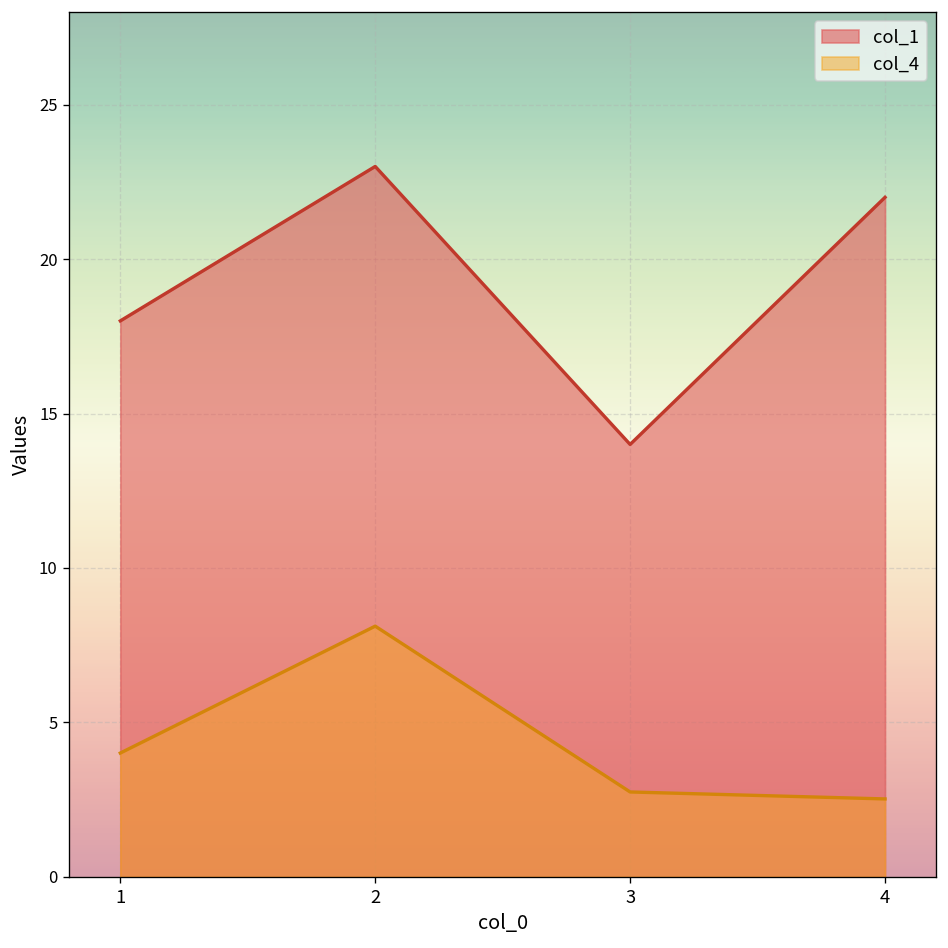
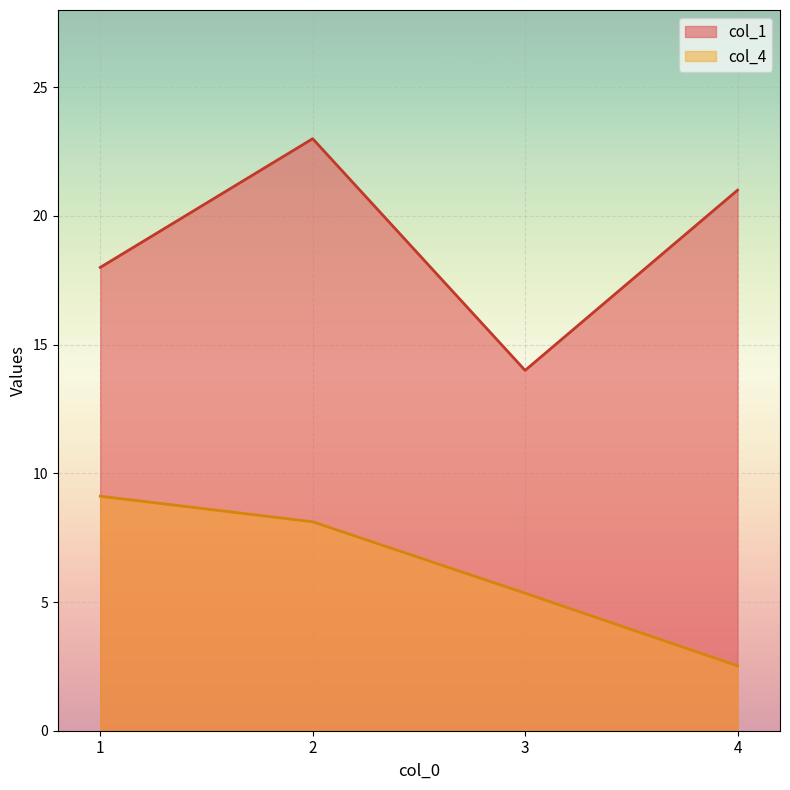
  {
    "col_1": {
      "1": 18,
      "2": 23,
      "3": 14,
-     "4": 22
+     "4": 21
    },
    "col_4": {
-     "1": 4.0,
+     "1": 9.1,
      "2": 8.1,
-     "3": 2.7,
+     "3": 5.3,
      "4": 2.5
    }
  }
